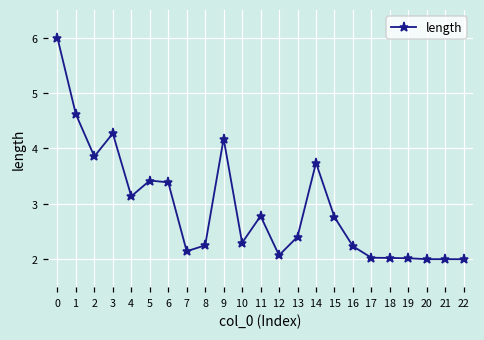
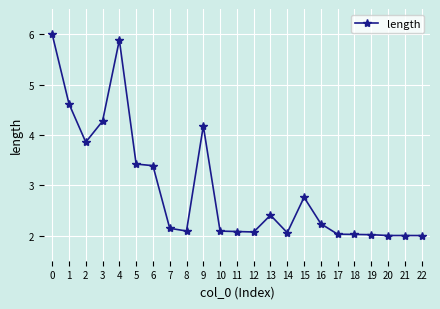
  {
    "0": 6.0,
    "1": 4.6,
    "2": 3.9,
    "3": 4.3,
-   "4": 3.1,
+   "4": 5.9,
    "5": 3.4,
    "6": 3.4,
    "7": 2.1,
-   "8": 2.2,
+   "8": 2.1,
    "9": 4.2,
-   "10": 2.3,
-   "11": 2.8,
+   "10": 2.1,
+   "11": 2.1,
    "12": 2.1,
    "13": 2.4,
-   "14": 3.7,
+   "14": 2.1,
    "15": 2.8,
    "16": 2.2,
    "17": 2.0,
    "18": 2.0,
    "19": 2.0,
    "20": 2.0,
    "21": 2.0,
    "22": 2.0
  }
